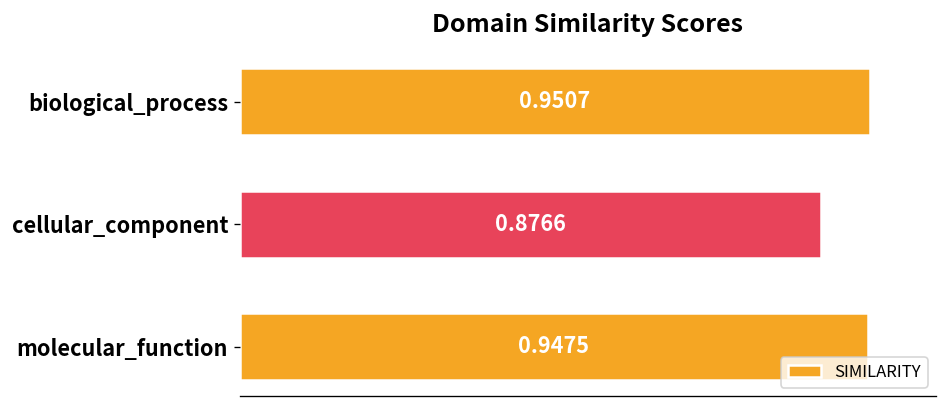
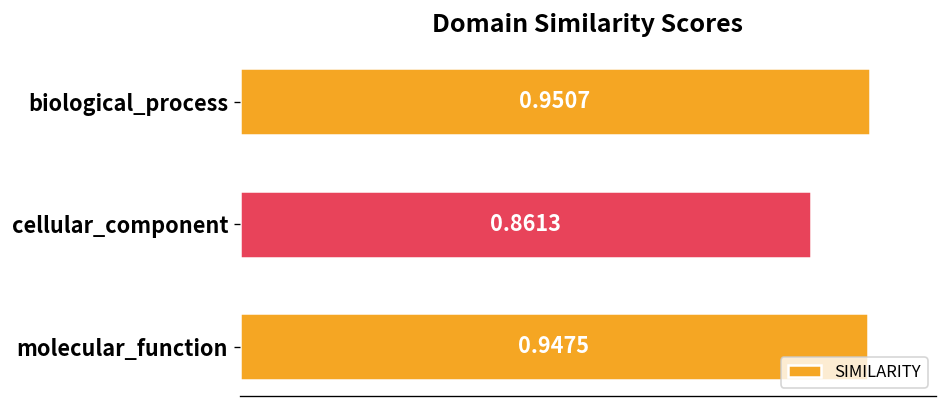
  {
    "biological_process": 0.9507,
-   "cellular_component": 0.8766,
+   "cellular_component": 0.8613,
    "molecular_function": 0.9475
  }
